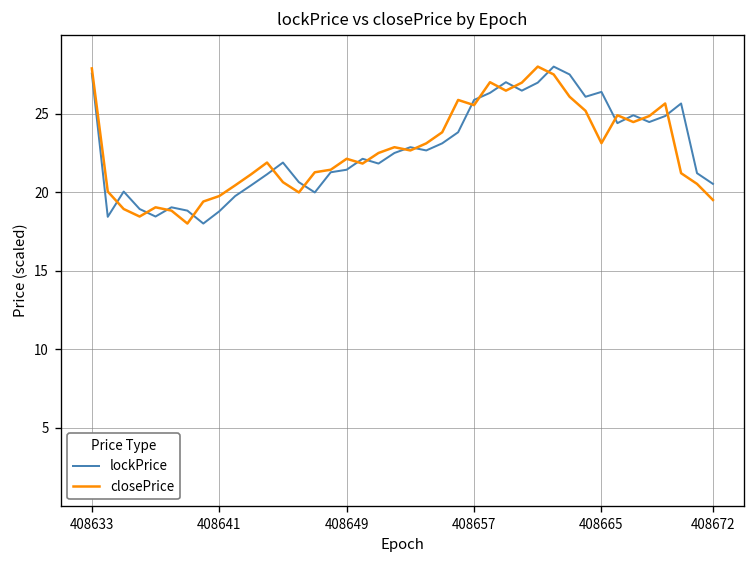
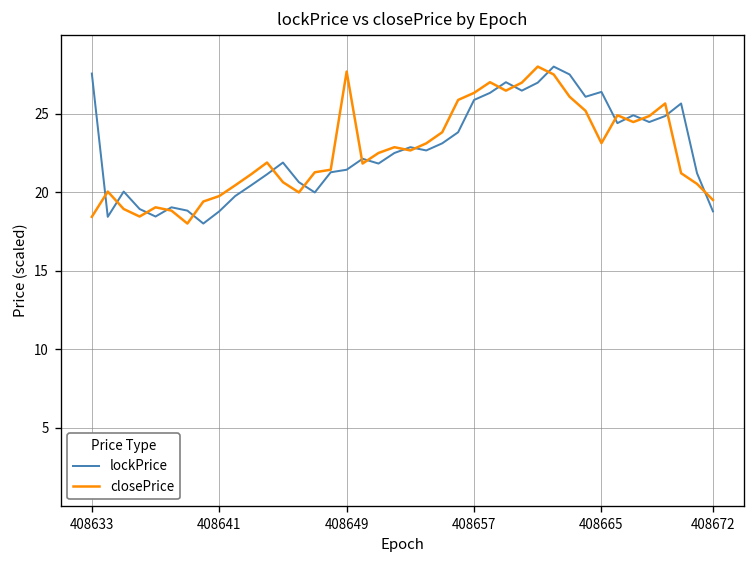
  {
    "lockPrice": {
      "408633": 27.6,
      "408641": 18.8,
      "408649": 21.4,
      "408657": 25.9,
      "408665": 26.4,
-     "408672": 20.5
+     "408672": 18.8
    },
    "closePrice": {
-     "408633": 27.9,
+     "408633": 18.4,
      "408641": 19.8,
-     "408649": 22.1,
-     "408657": 25.5,
+     "408649": 27.7,
+     "408657": 26.3,
      "408665": 23.1,
      "408672": 19.5
    }
  }
